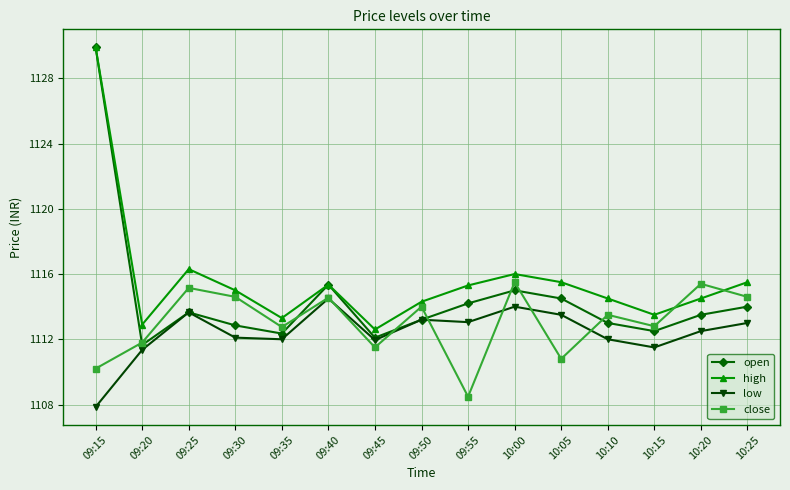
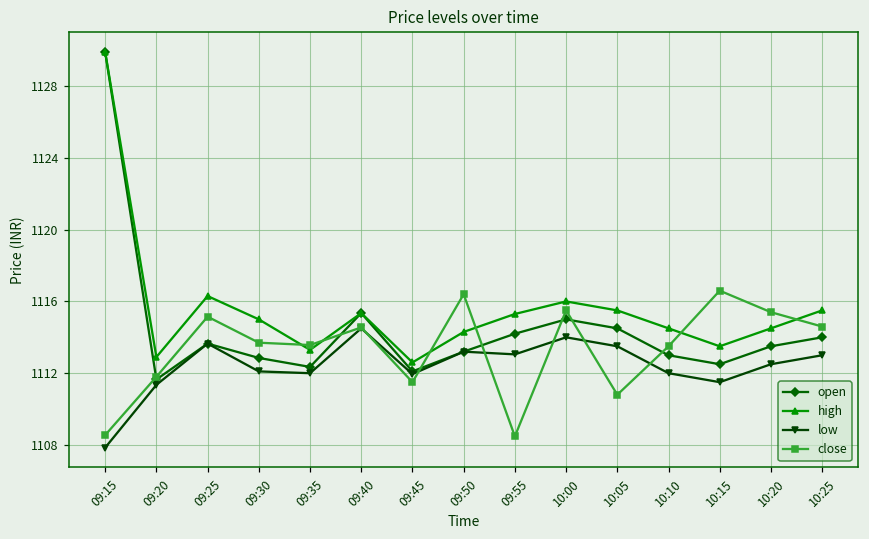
  {
    "close": {
-     "09:15": 1110.2,
+     "09:15": 1108.6,
      "09:25": 1115.2,
-     "09:30": 1114.6,
-     "09:35": 1112.8,
+     "09:30": 1113.7,
+     "09:35": 1113.6,
      "09:45": 1111.5,
-     "09:50": 1114.0,
+     "09:50": 1116.4,
      "09:55": 1108.5,
      "10:00": 1115.5,
      "10:05": 1110.8,
      "10:10": 1113.5,
-     "10:15": 1112.8,
+     "10:15": 1116.6,
      "10:20": 1115.4,
      "10:25": 1114.6
    }
  }
